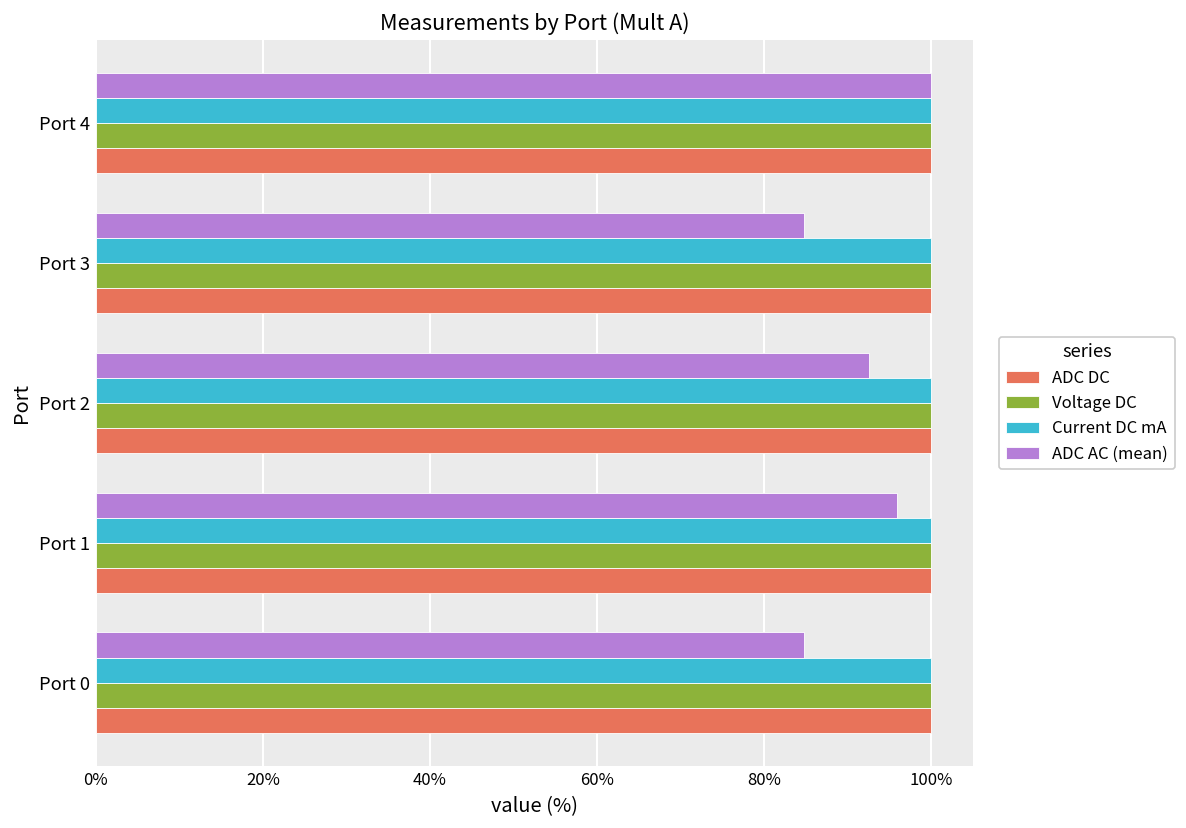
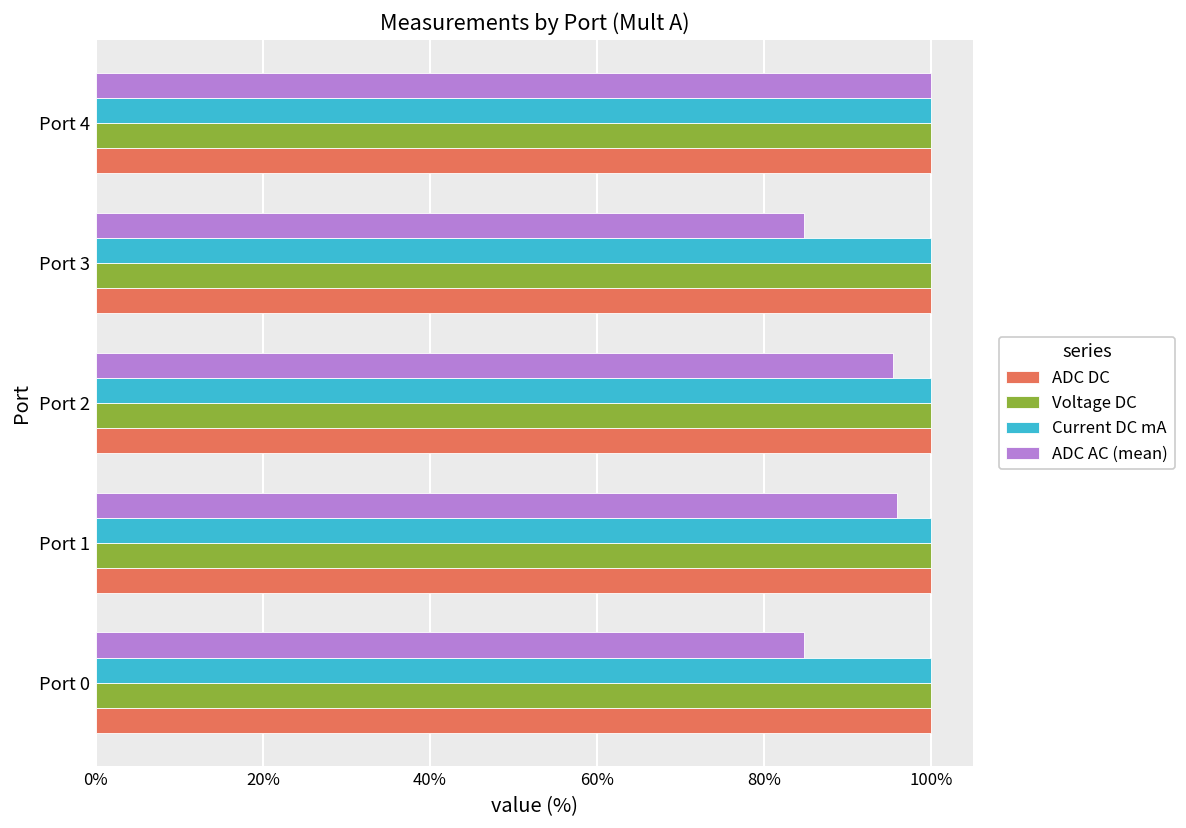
  {
    "ADC DC": {
      "Port 4": "100%",
      "Port 3": "100%",
      "Port 2": "100%",
      "Port 1": "100%",
      "Port 0": "100%"
    },
    "Voltage DC": {
      "Port 4": "100%",
      "Port 3": "100%",
      "Port 2": "100%",
      "Port 1": "100%",
      "Port 0": "100%"
    },
    "Current DC mA": {
      "Port 4": "100%",
      "Port 3": "100%",
      "Port 2": "100%",
      "Port 1": "100%",
      "Port 0": "100%"
    },
    "ADC AC (mean)": {
      "Port 4": "100%",
      "Port 3": "85%",
-     "Port 2": "92%",
+     "Port 2": "95%",
      "Port 1": "96%",
      "Port 0": "85%"
    }
  }
